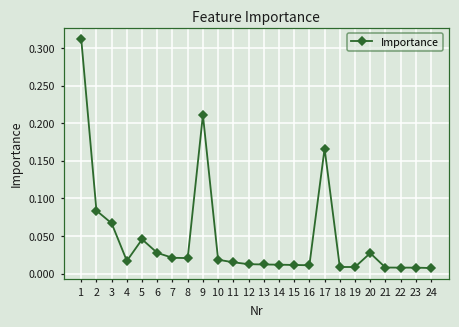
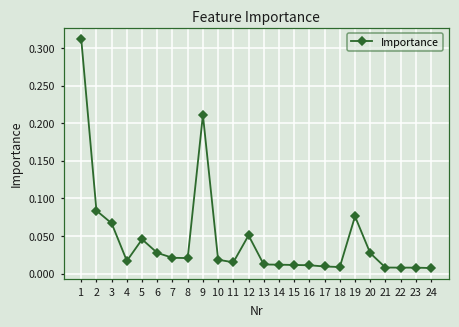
  {
    "1": 0.31,
    "2": 0.08,
    "3": 0.07,
    "4": 0.02,
    "5": 0.05,
    "6": 0.03,
    "7": 0.02,
    "8": 0.02,
    "9": 0.21,
    "10": 0.02,
    "11": 0.02,
-   "12": 0.01,
+   "12": 0.05,
    "13": 0.01,
    "14": 0.01,
    "15": 0.01,
    "16": 0.01,
-   "17": 0.17,
+   "17": 0.01,
    "18": 0.01,
-   "19": 0.01,
+   "19": 0.08,
    "20": 0.03,
    "21": 0.01,
    "22": 0.01,
    "23": 0.01,
    "24": 0.01
  }
